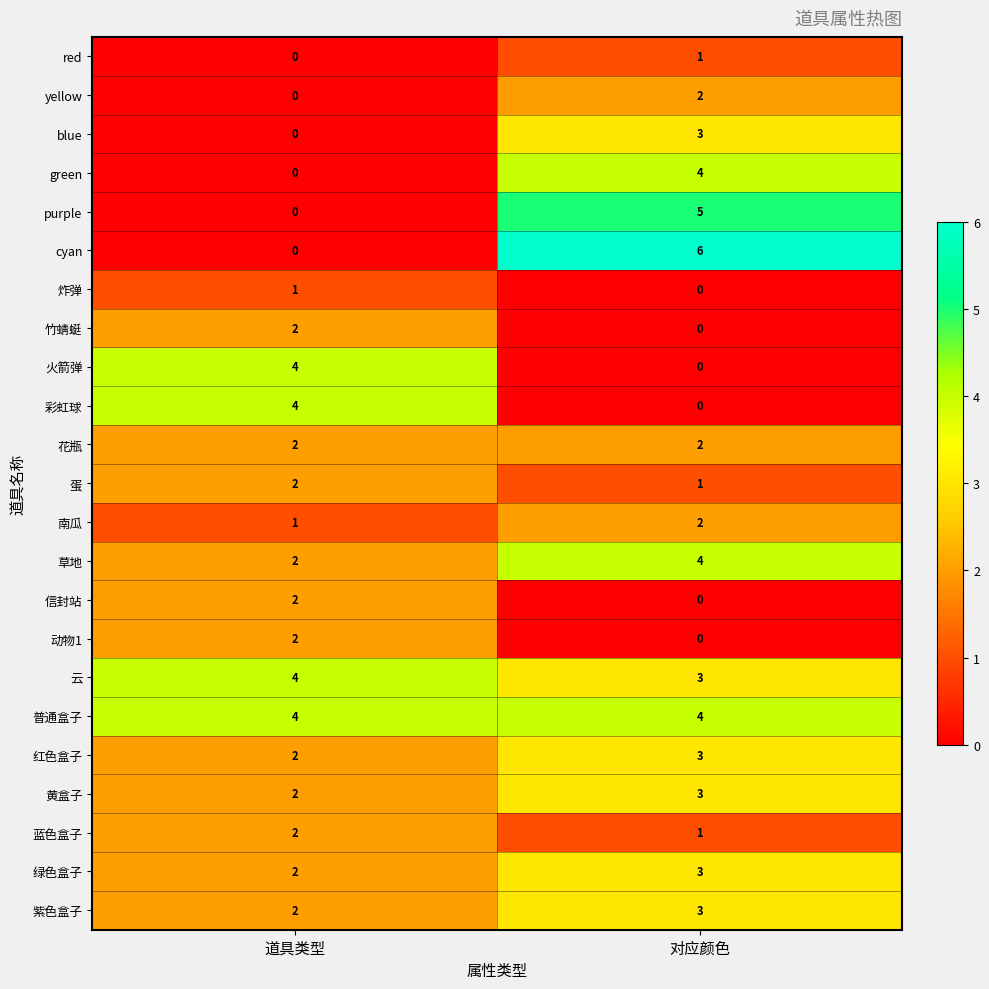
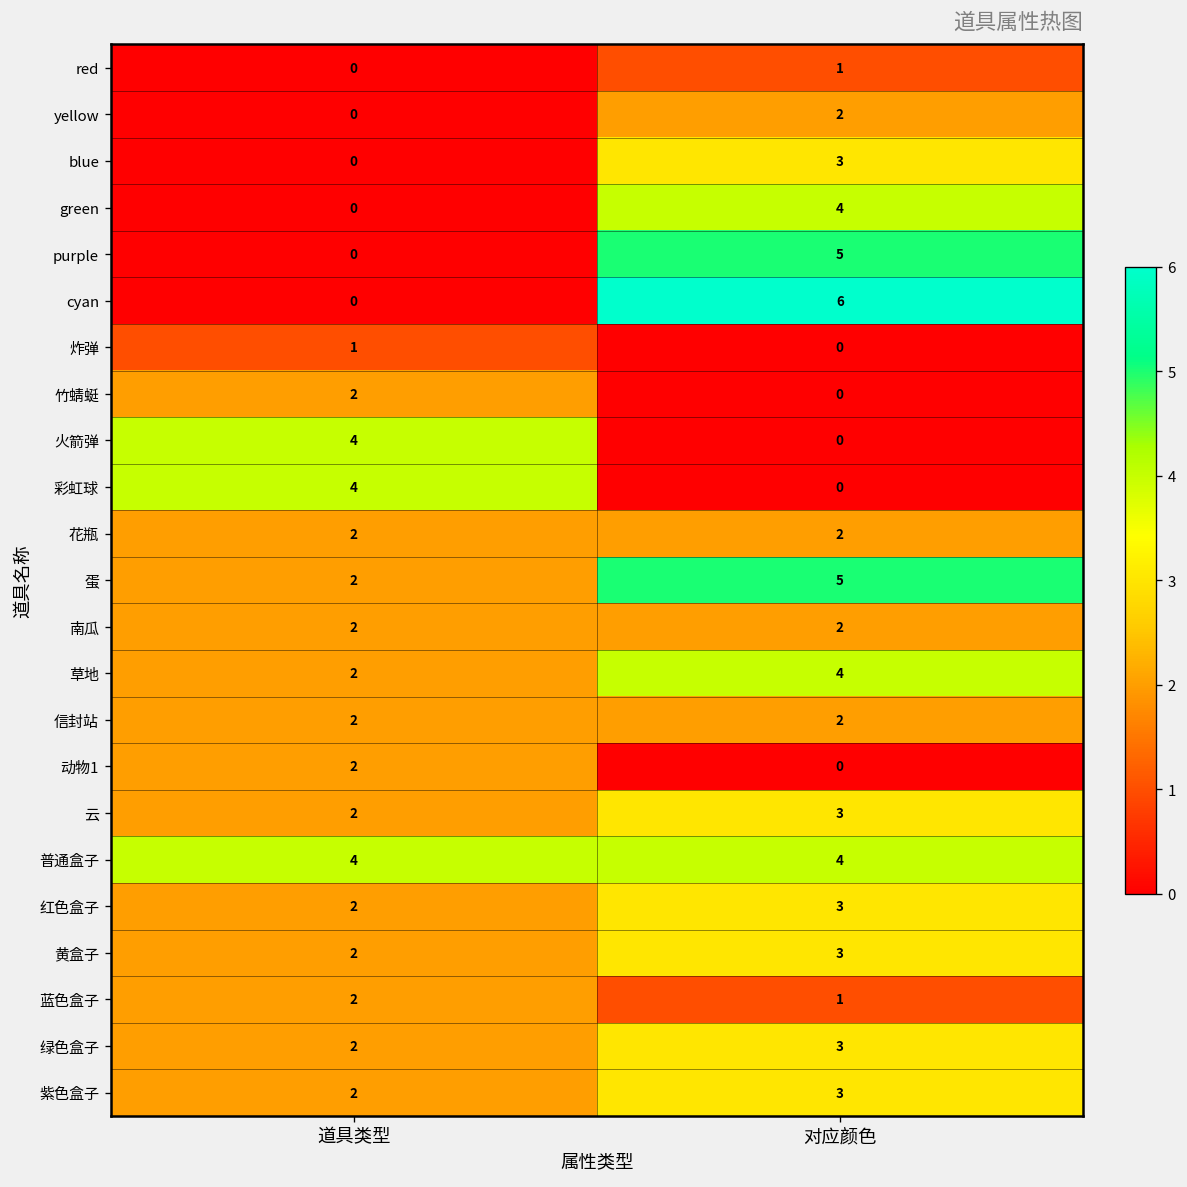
  {
    "red": {
      "道具类型": 0,
      "对应颜色": 1
    },
    "yellow": {
      "道具类型": 0,
      "对应颜色": 2
    },
    "blue": {
      "道具类型": 0,
      "对应颜色": 3
    },
    "green": {
      "道具类型": 0,
      "对应颜色": 4
    },
    "purple": {
      "道具类型": 0,
      "对应颜色": 5
    },
    "cyan": {
      "道具类型": 0,
      "对应颜色": 6
    },
    "炸弹": {
      "道具类型": 1,
      "对应颜色": 0
    },
    "竹蜻蜓": {
      "道具类型": 2,
      "对应颜色": 0
    },
    "火箭弹": {
      "道具类型": 4,
      "对应颜色": 0
    },
    "彩虹球": {
      "道具类型": 4,
      "对应颜色": 0
    },
    "花瓶": {
      "道具类型": 2,
      "对应颜色": 2
    },
    "蛋": {
      "道具类型": 2,
-     "对应颜色": 1
+     "对应颜色": 5
    },
    "南瓜": {
-     "道具类型": 1,
+     "道具类型": 2,
      "对应颜色": 2
    },
    "草地": {
      "道具类型": 2,
      "对应颜色": 4
    },
    "信封站": {
      "道具类型": 2,
-     "对应颜色": 0
+     "对应颜色": 2
    },
    "动物1": {
      "道具类型": 2,
      "对应颜色": 0
    },
    "云": {
-     "道具类型": 4,
+     "道具类型": 2,
      "对应颜色": 3
    },
    "普通盒子": {
      "道具类型": 4,
      "对应颜色": 4
    },
    "红色盒子": {
      "道具类型": 2,
      "对应颜色": 3
    },
    "黄盒子": {
      "道具类型": 2,
      "对应颜色": 3
    },
    "蓝色盒子": {
      "道具类型": 2,
      "对应颜色": 1
    },
    "绿色盒子": {
      "道具类型": 2,
      "对应颜色": 3
    },
    "紫色盒子": {
      "道具类型": 2,
      "对应颜色": 3
    }
  }
